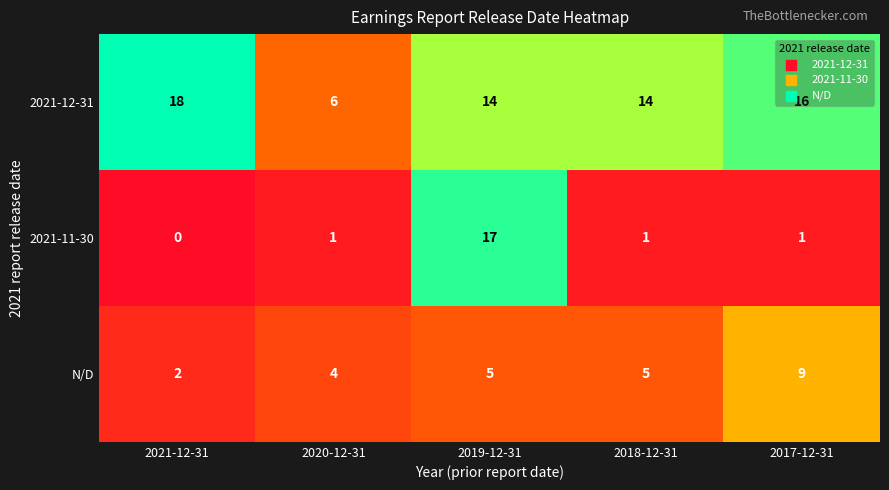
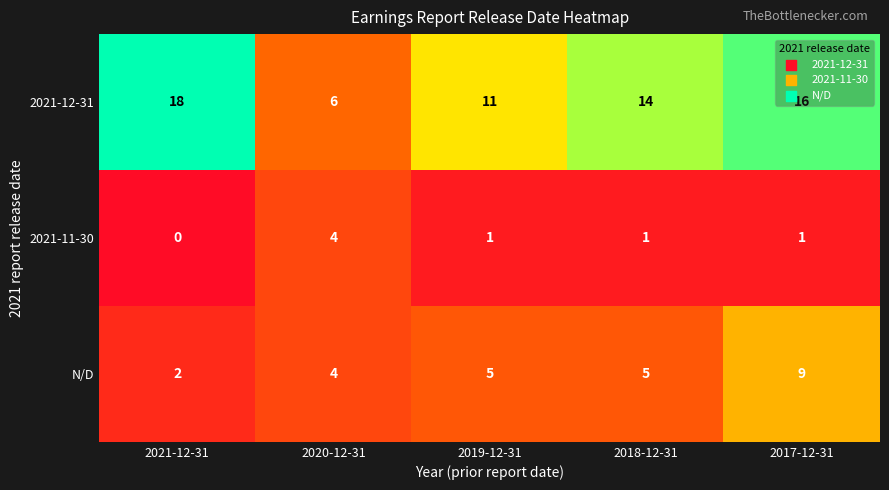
  {
    "2021-12-31": {
      "2021-12-31": 18,
      "2020-12-31": 6,
-     "2019-12-31": 14,
+     "2019-12-31": 11,
      "2018-12-31": 14
    },
    "2021-11-30": {
      "2021-12-31": 0,
-     "2020-12-31": 1,
-     "2019-12-31": 17,
+     "2020-12-31": 4,
+     "2019-12-31": 1,
      "2018-12-31": 1,
      "2017-12-31": 1
    },
    "N/D": {
      "2021-12-31": 2,
      "2020-12-31": 4,
      "2019-12-31": 5,
      "2018-12-31": 5,
      "2017-12-31": 9
    }
  }
